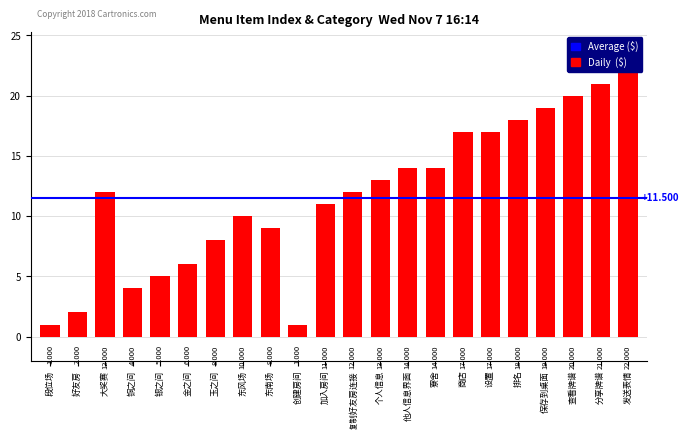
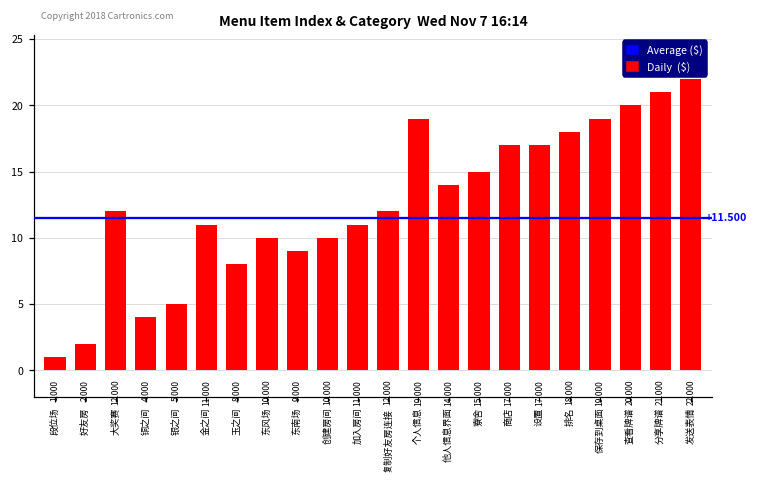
  {
    "段位场": 1.000,
-   "金之间": 6.000,
-   "创建房间": 1.000,
-   "个人信息": 13.000,
-   "寮舍": 14.000
+   "金之间": 11.000,
+   "创建房间": 10.000,
+   "个人信息": 19.000,
+   "寮舍": 15.000
  }
